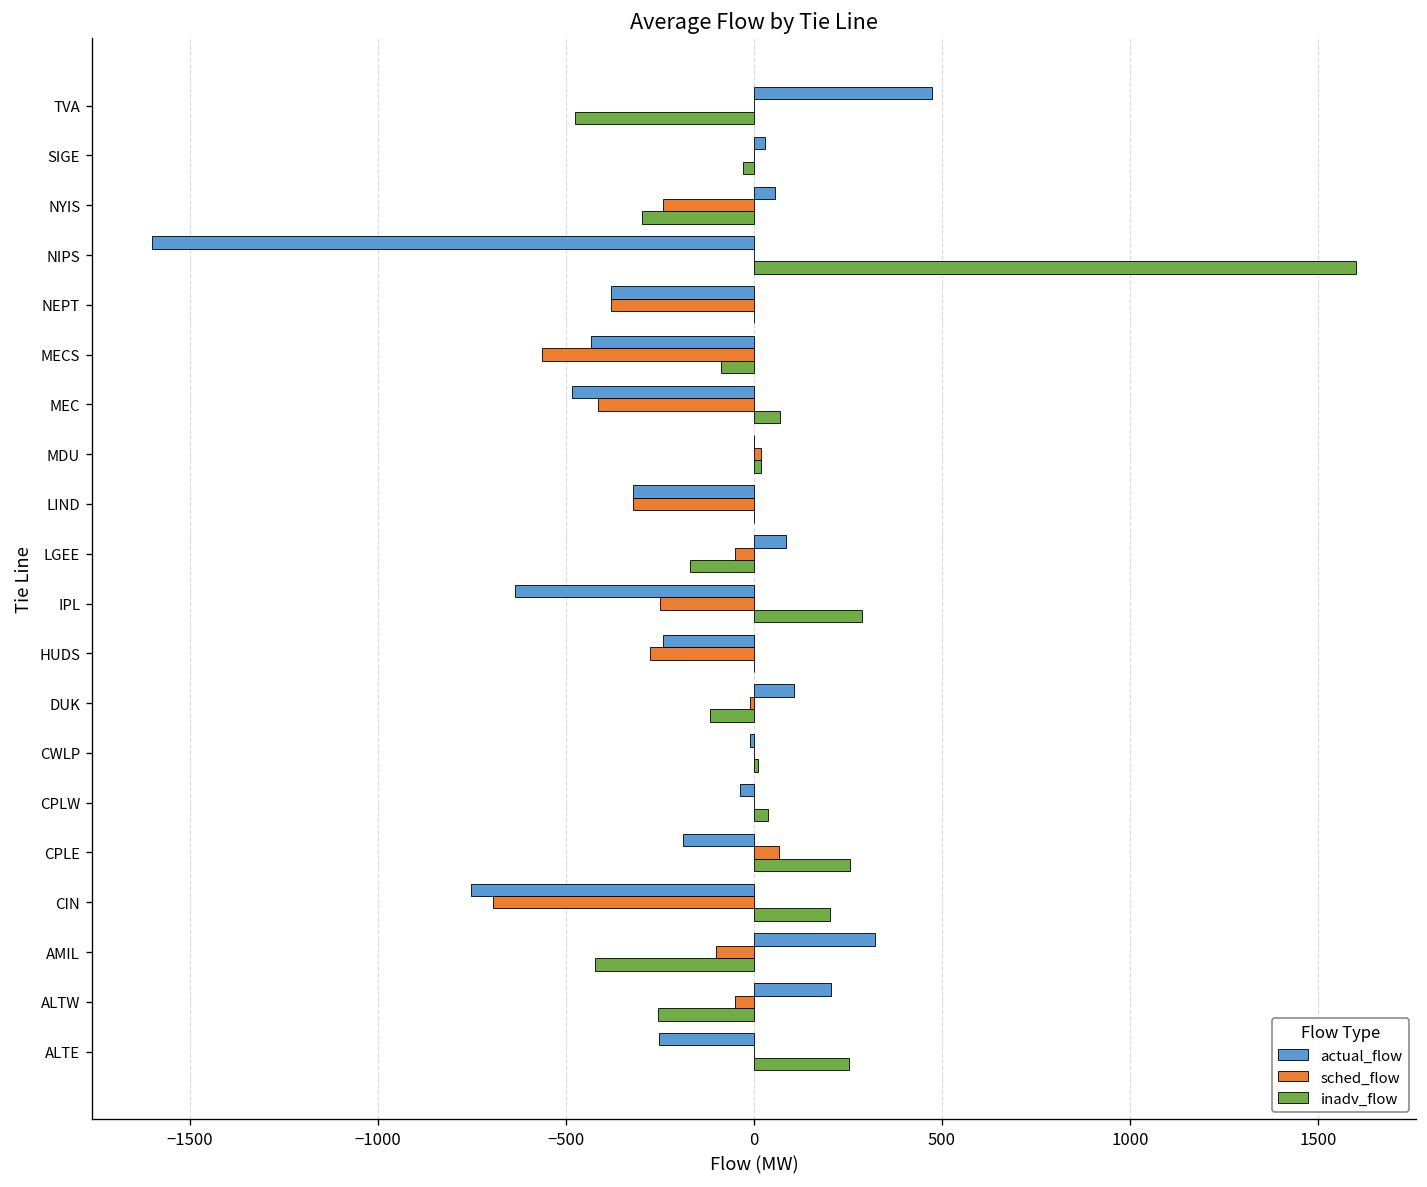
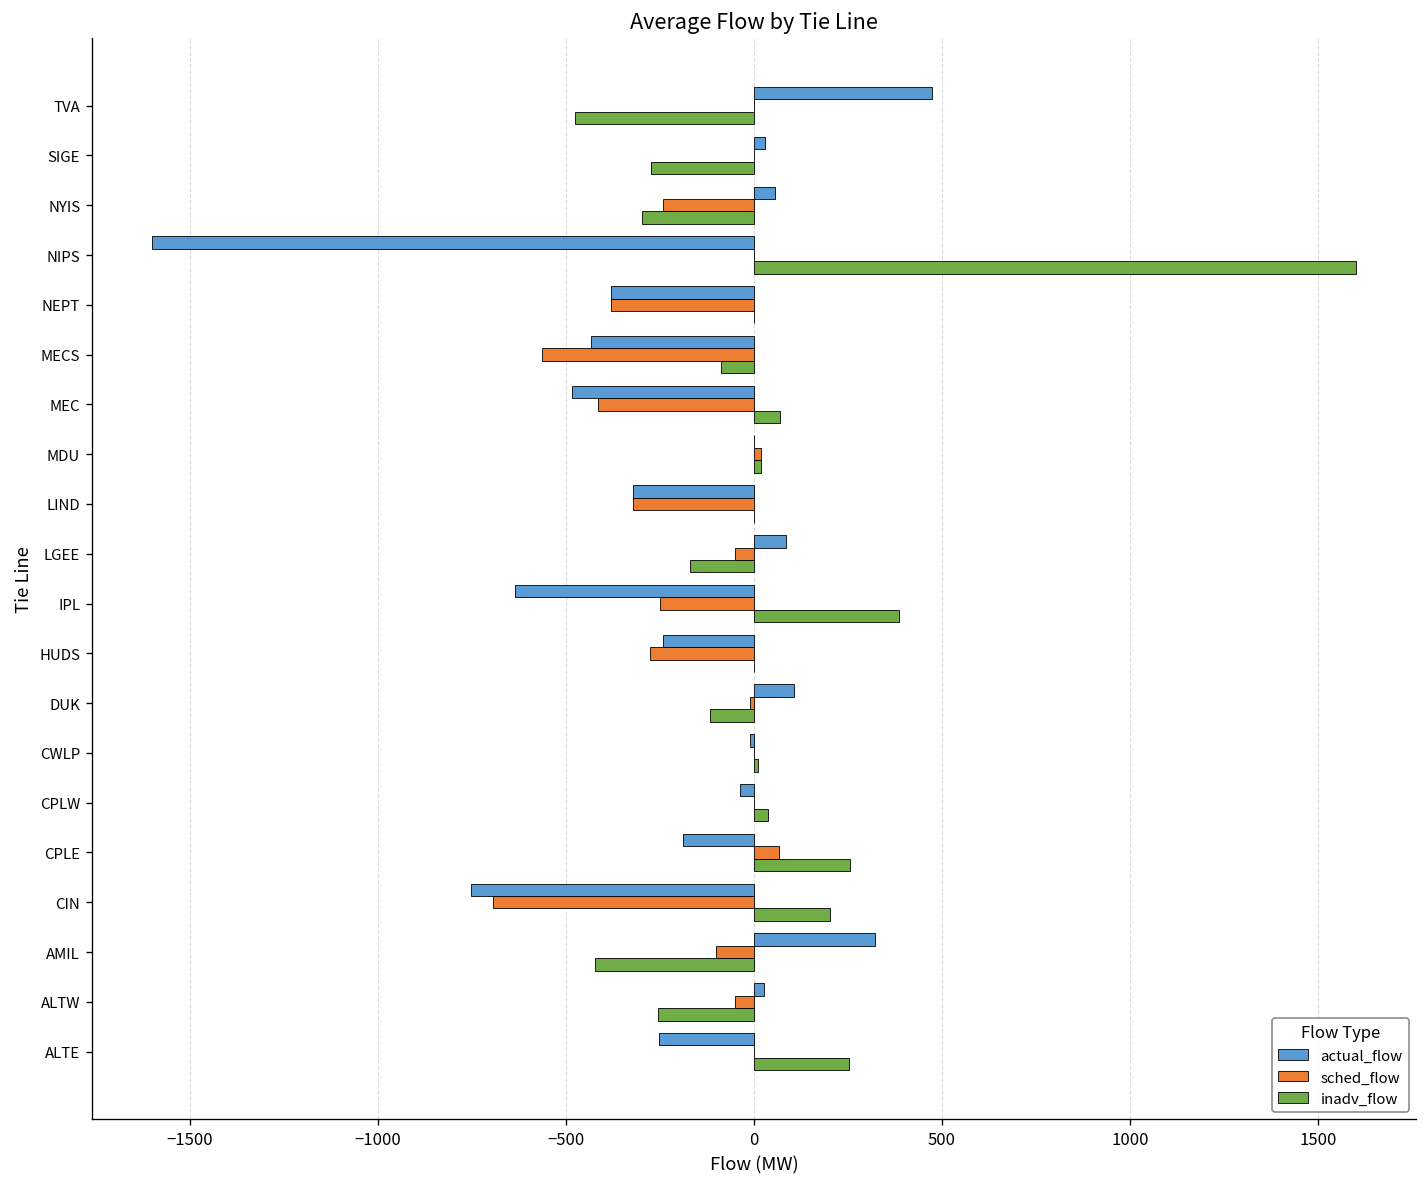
  {
    "actual_flow": {
      "TVA": 480,
      "SIGE": 30,
      "NYIS": 50,
      "NIPS": -1600,
      "NEPT": -380,
      "MECS": -430,
      "MEC": -480,
      "MDU": 0,
      "LIND": -320,
      "LGEE": 90,
      "IPL": -640,
      "HUDS": -240,
      "DUK": 110,
      "CWLP": -10,
      "CPLW": -40,
      "CPLE": -190,
      "CIN": -750,
      "AMIL": 320,
-     "ALTW": 200,
+     "ALTW": 30,
      "ALTE": -250
    },
    "sched_flow": {
      "TVA": 0,
      "SIGE": 0,
      "NYIS": -240,
      "NIPS": 0,
      "NEPT": -380,
      "MECS": -570,
      "MEC": -420,
      "MDU": 20,
      "LIND": -320,
      "LGEE": -50,
      "IPL": -250,
      "HUDS": -280,
      "DUK": -10,
      "CWLP": 0,
      "CPLW": 0,
      "CPLE": 70,
      "CIN": -690,
      "AMIL": -100,
      "ALTW": -50,
      "ALTE": 0
    },
    "inadv_flow": {
      "TVA": -480,
-     "SIGE": -30,
+     "SIGE": -270,
      "NYIS": -300,
      "NIPS": 1600,
      "NEPT": 0,
      "MECS": -90,
      "MEC": 70,
      "MDU": 20,
      "LIND": 0,
      "LGEE": -170,
-     "IPL": 290,
+     "IPL": 390,
      "HUDS": 0,
      "DUK": -120,
      "CWLP": 10,
      "CPLW": 40,
      "CPLE": 260,
      "CIN": 200,
      "AMIL": -420,
      "ALTW": -250,
      "ALTE": 250
    }
  }
